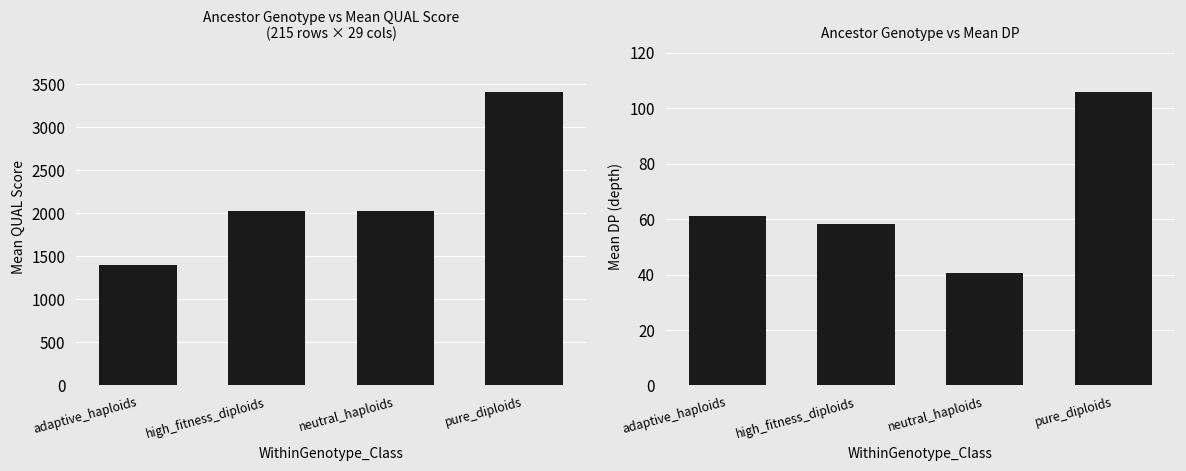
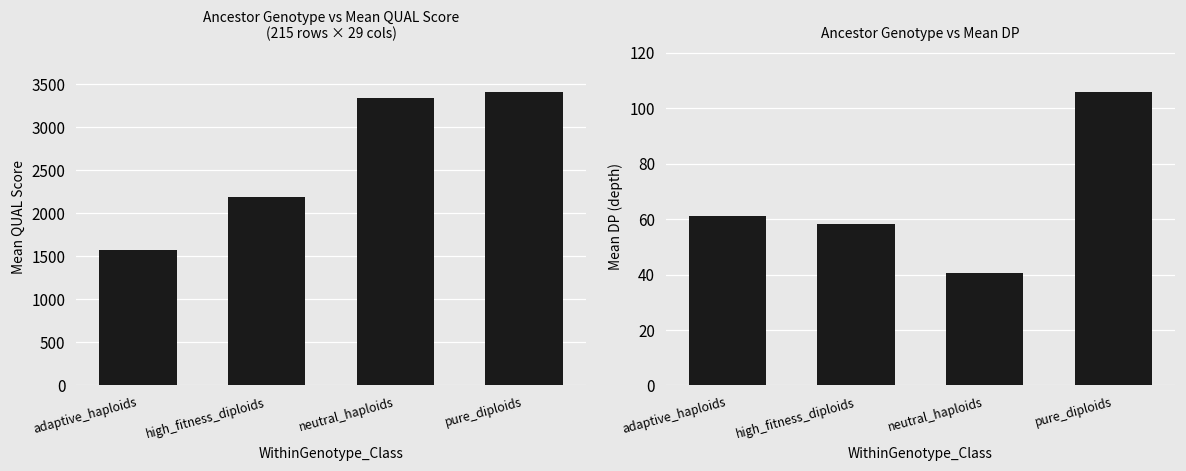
  {
    "Ancestor Genotype vs Mean QUAL Score (215 rows × 29 cols)": {
-     "adaptive_haploids": 1400,
-     "high_fitness_diploids": 2000,
-     "neutral_haploids": 2000,
+     "adaptive_haploids": 1600,
+     "high_fitness_diploids": 2200,
+     "neutral_haploids": 3300,
      "pure_diploids": 3400
    },
    "Ancestor Genotype vs Mean DP": {
      "adaptive_haploids": 61,
      "high_fitness_diploids": 58,
      "neutral_haploids": 41,
      "pure_diploids": 106
    }
  }
